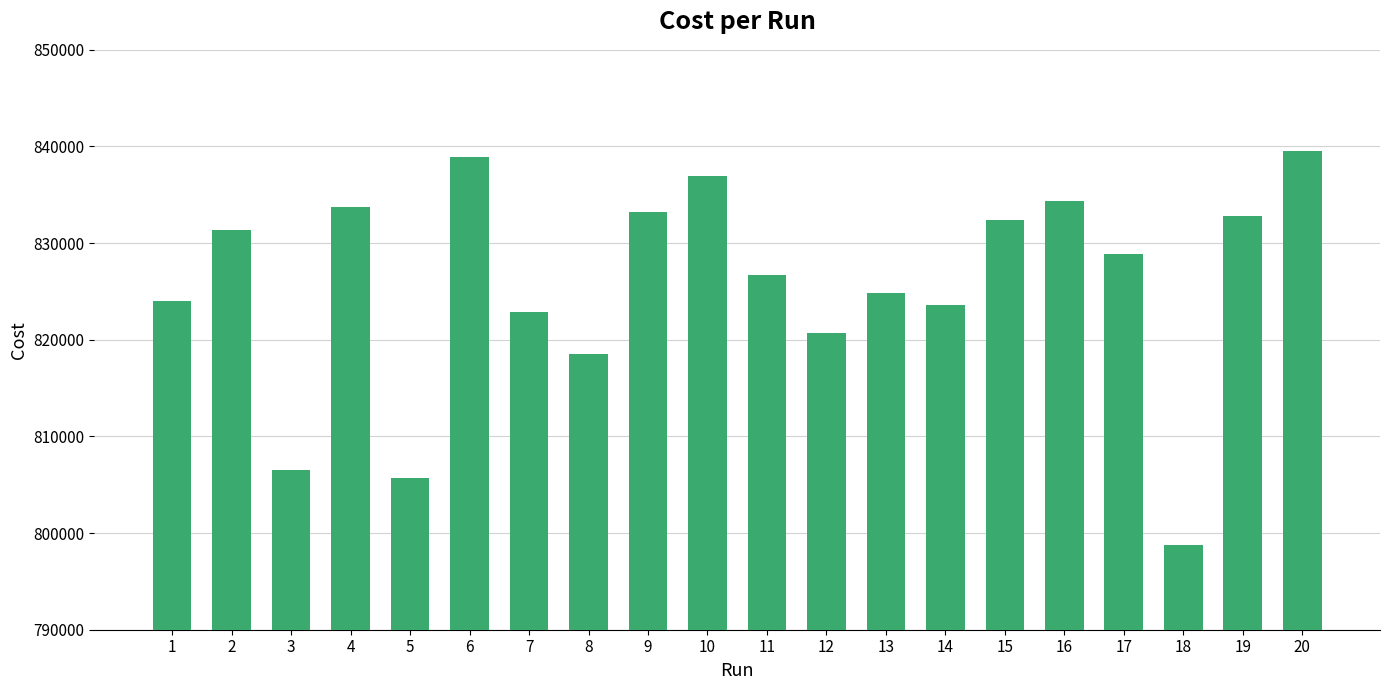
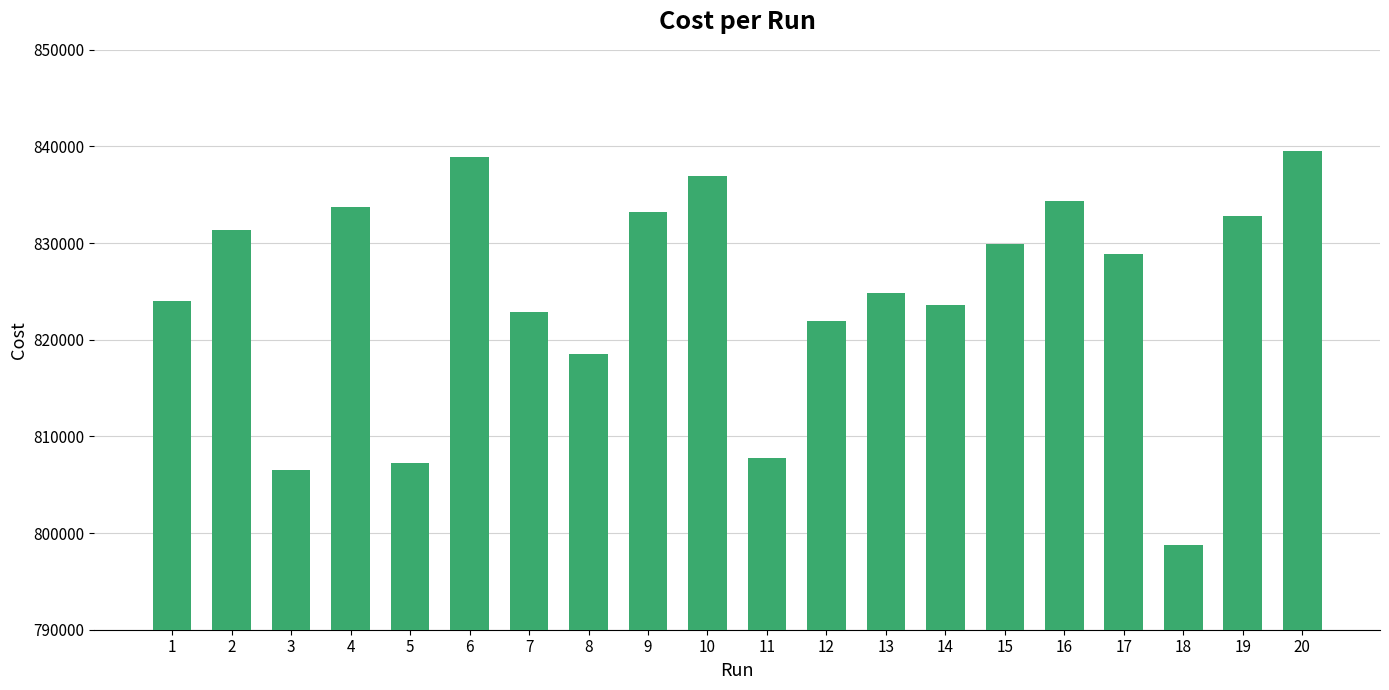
  {
    "1": 824000,
    "2": 831000,
    "3": 807000,
    "4": 834000,
-   "5": 806000,
+   "5": 807000,
    "6": 839000,
    "7": 823000,
    "8": 819000,
    "9": 833000,
    "10": 837000,
-   "11": 827000,
-   "12": 821000,
+   "11": 808000,
+   "12": 822000,
    "13": 825000,
    "14": 824000,
-   "15": 832000,
+   "15": 830000,
    "16": 834000,
    "17": 829000,
    "18": 799000,
    "19": 833000,
    "20": 839000
  }
